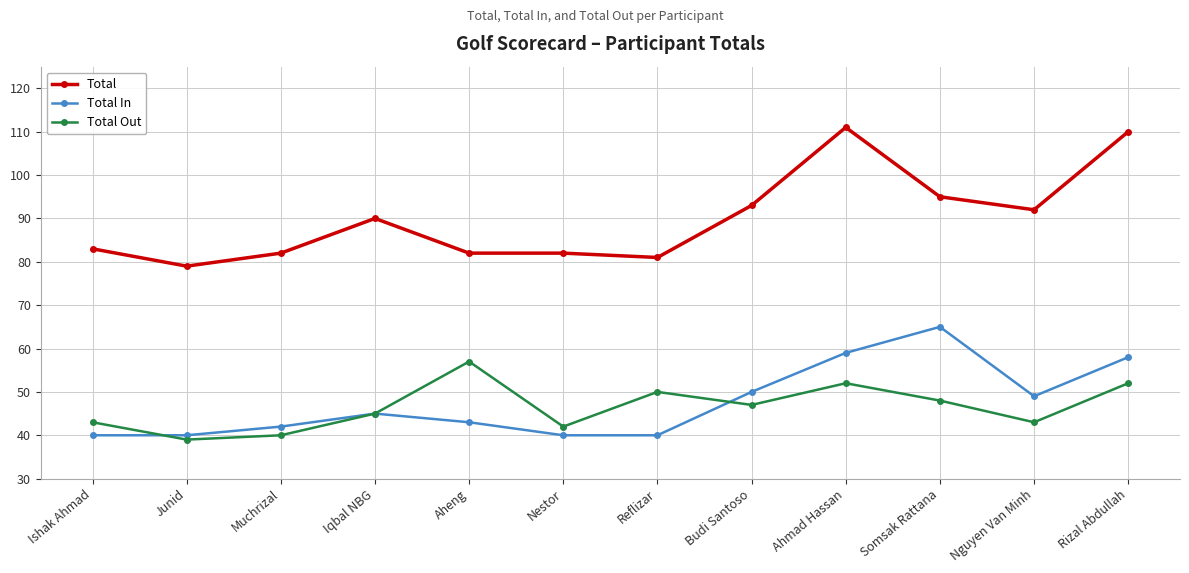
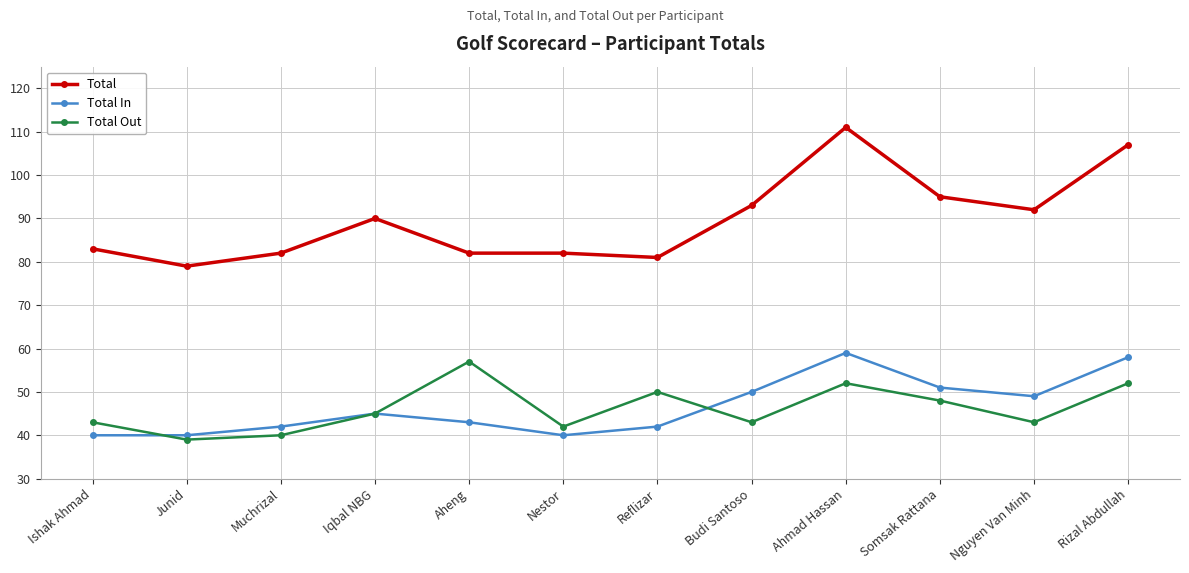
  {
    "Total": {
      "Ishak Ahmad": 83,
      "Junid": 79,
      "Muchrizal": 82,
      "Iqbal NBG": 90,
      "Aheng": 82,
      "Nestor": 82,
      "Reflizar": 81,
      "Budi Santoso": 93,
      "Ahmad Hassan": 111,
      "Somsak Rattana": 95,
      "Nguyen Van Minh": 92,
-     "Rizal Abdullah": 110
+     "Rizal Abdullah": 107
    },
    "Total In": {
      "Ishak Ahmad": 40,
      "Junid": 40,
      "Muchrizal": 42,
      "Aheng": 43,
      "Nestor": 40,
-     "Reflizar": 40,
+     "Reflizar": 42,
      "Budi Santoso": 50,
      "Ahmad Hassan": 59,
-     "Somsak Rattana": 65,
+     "Somsak Rattana": 51,
      "Nguyen Van Minh": 49,
      "Rizal Abdullah": 58
    },
    "Total Out": {
      "Ishak Ahmad": 43,
      "Junid": 39,
      "Muchrizal": 40,
      "Aheng": 57,
      "Nestor": 42,
      "Reflizar": 50,
-     "Budi Santoso": 47,
+     "Budi Santoso": 43,
      "Ahmad Hassan": 52,
      "Somsak Rattana": 48,
      "Nguyen Van Minh": 43,
      "Rizal Abdullah": 52
    }
  }
